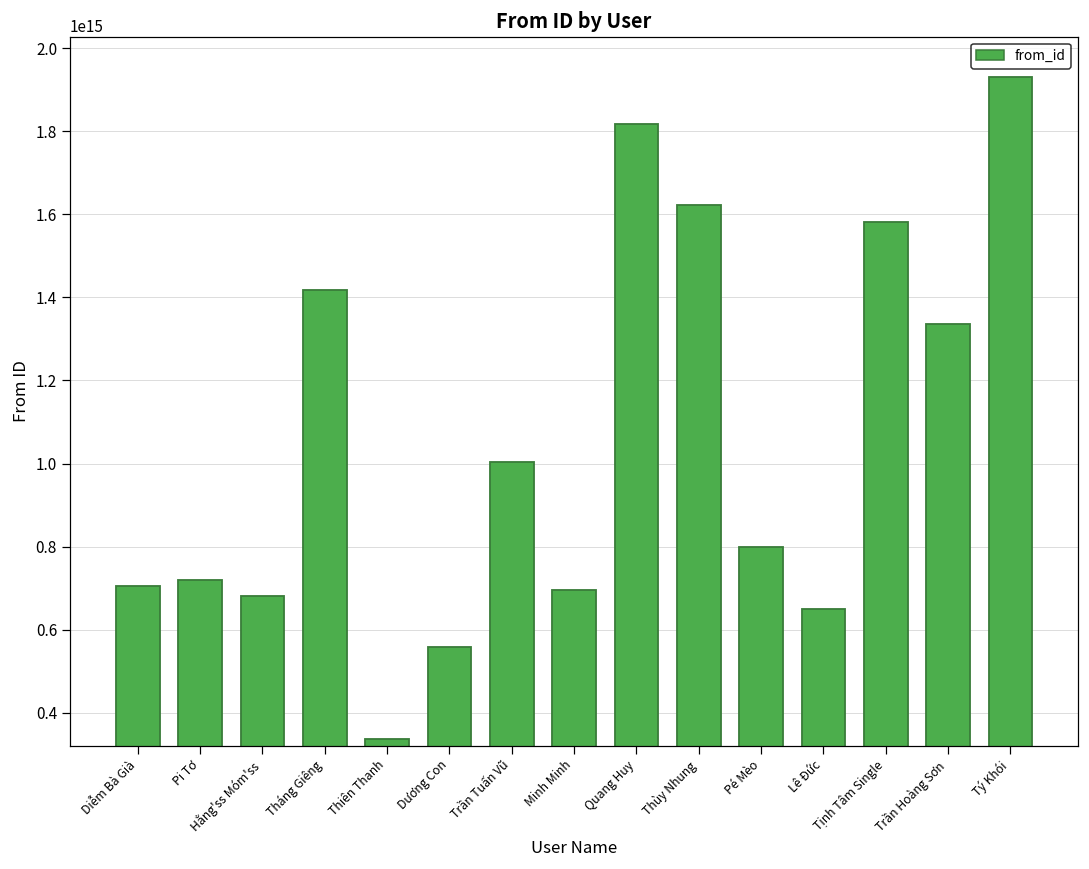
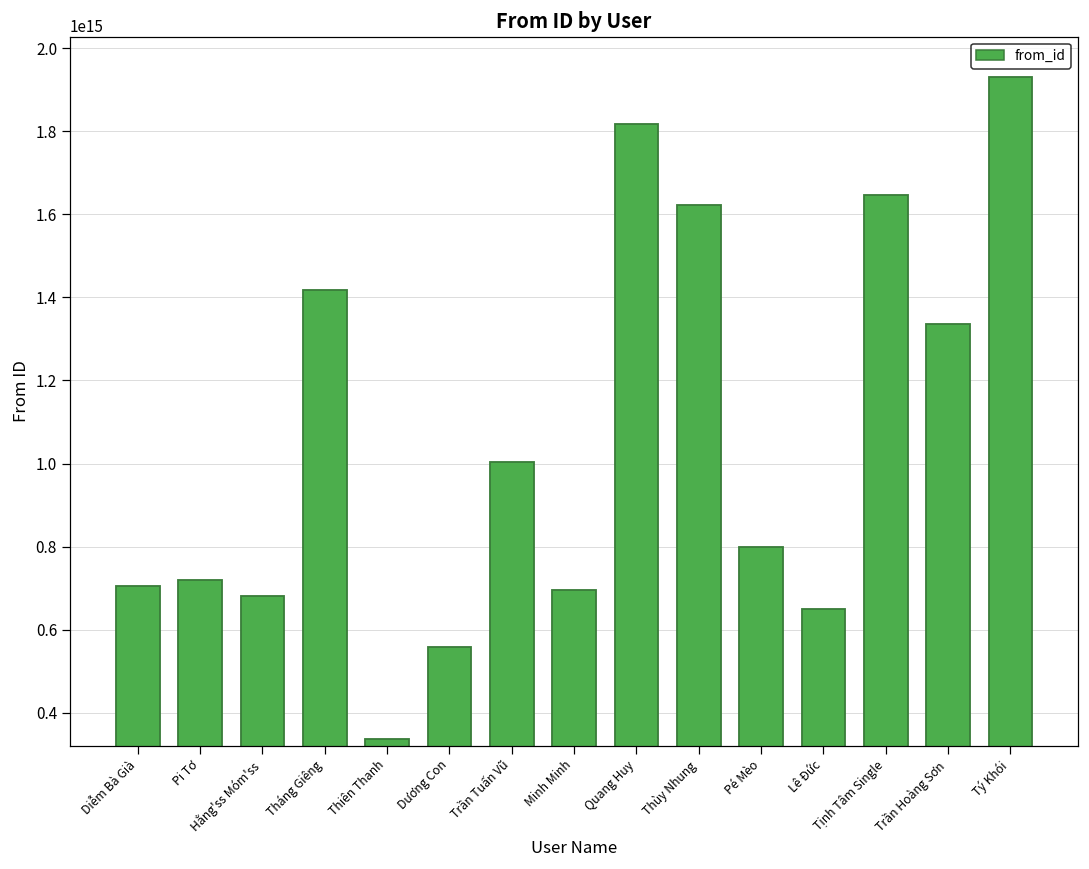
  {
    "Diễm Bà Già": 700000000000000,
    "Pi Tơ": 720000000000000,
    "Hằng'ss Móm'ss": 680000000000000,
    "Tháng Giêng": 1420000000000000,
    "Thiên Thanh": 340000000000000,
    "Dương Con": 560000000000000,
    "Trần Tuấn Vũ": 1000000000000000,
    "Minh Minh": 690000000000000,
    "Quang Huy": 1820000000000000,
    "Thùy Nhung": 1620000000000000,
    "Pé Mèo": 800000000000000,
    "Lê Đức": 650000000000000,
-   "Tịnh Tâm Single": 1580000000000000,
+   "Tịnh Tâm Single": 1650000000000000,
    "Trần Hoàng Sơn": 1340000000000000,
    "Tý Khói": 1930000000000000
  }
